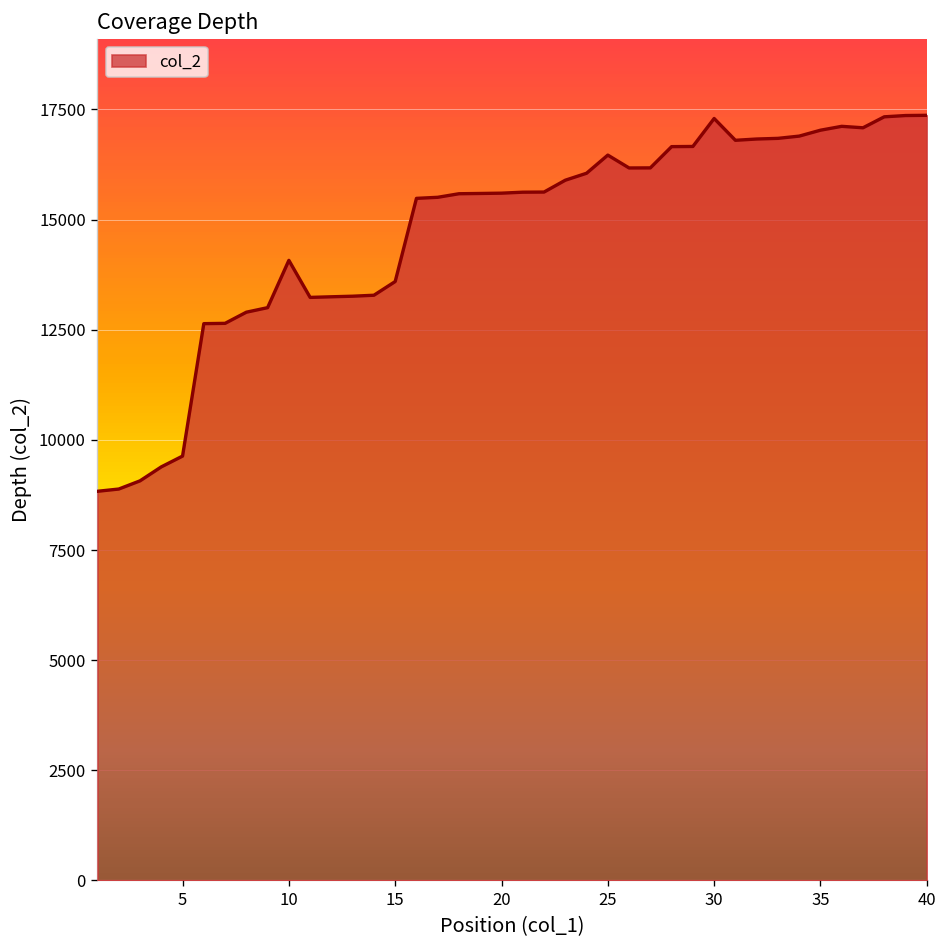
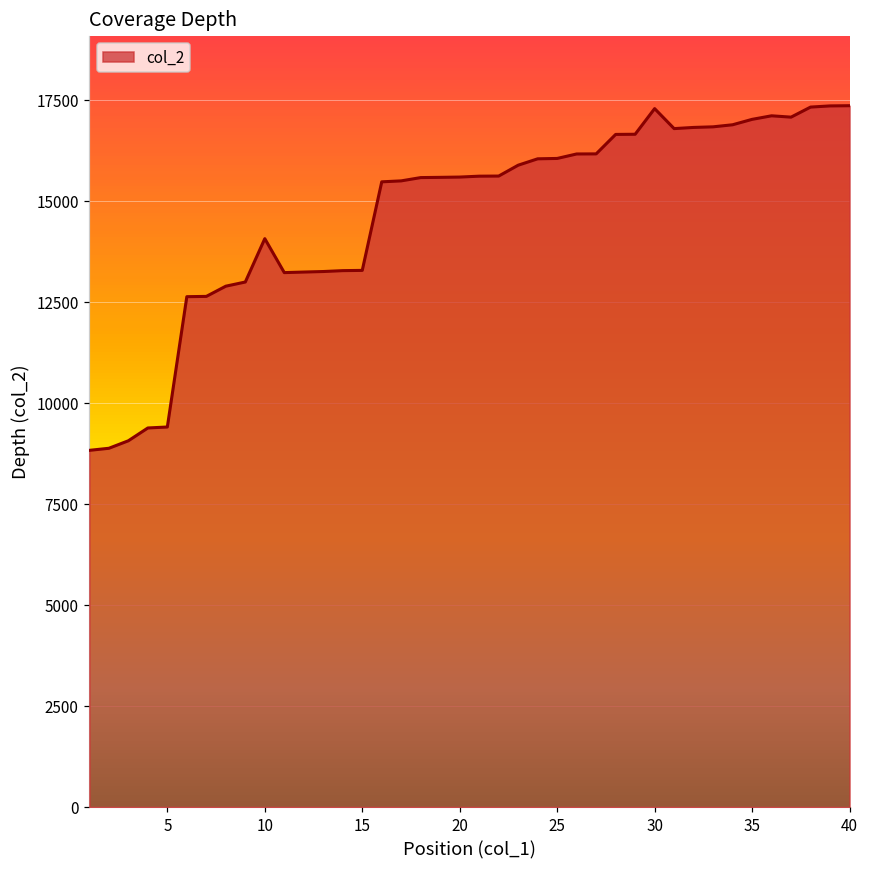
  {
-   "5": 9600,
+   "5": 9400,
    "10": 14100,
-   "15": 13600,
+   "15": 13300,
    "20": 15600,
-   "25": 16500,
+   "25": 16100,
    "30": 17300,
    "35": 17000,
    "40": 17400
  }
